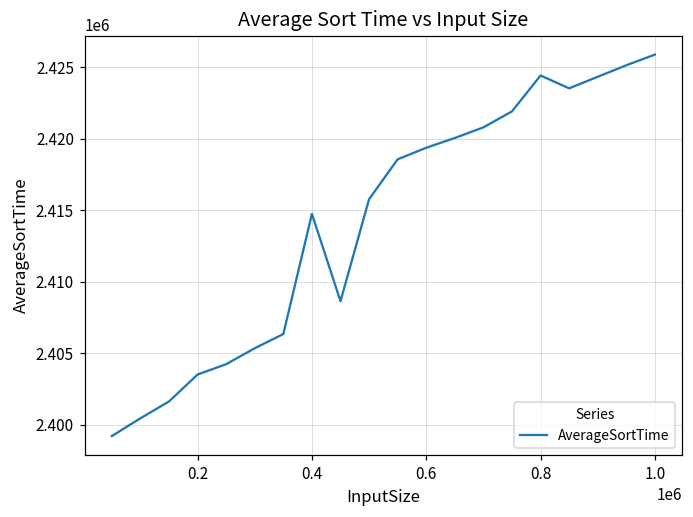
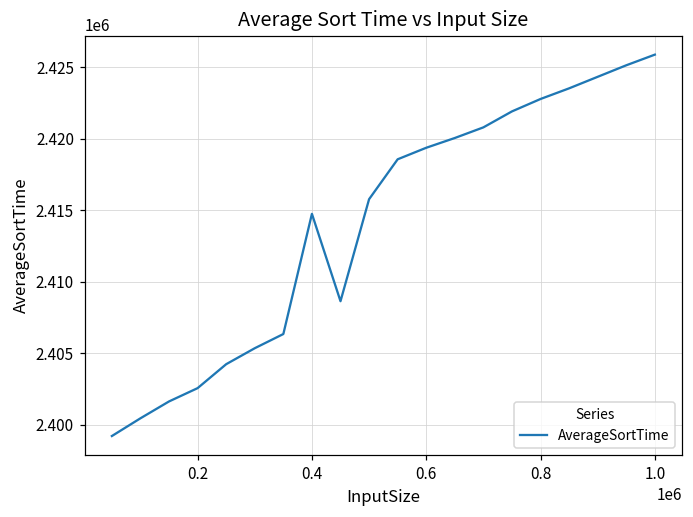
  {
-   "0.2": 2403500,
+   "0.2": 2402600,
    "0.4": 2414700,
    "0.6": 2419400,
-   "0.8": 2424400,
+   "0.8": 2422800,
    "1.0": 2425900
  }
